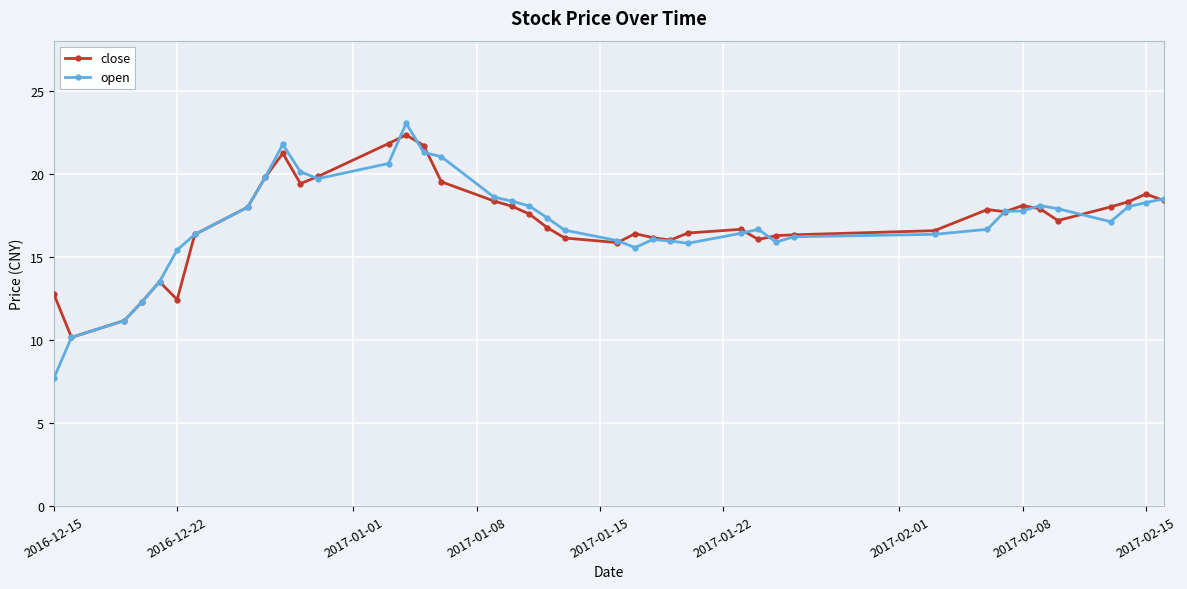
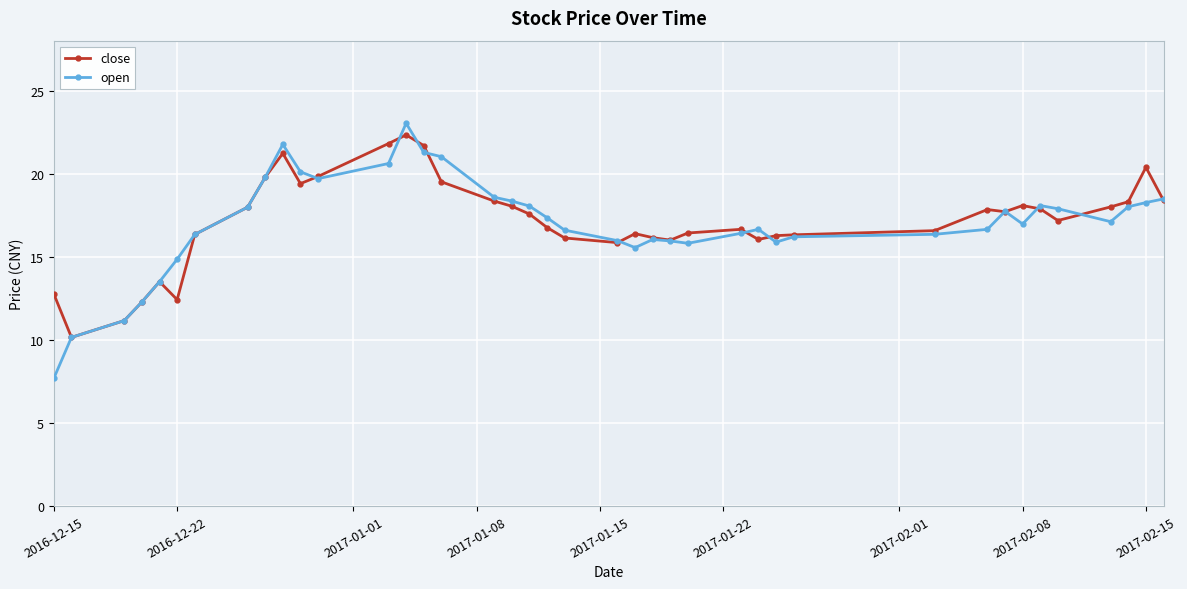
  {
    "close": {
      "2016-12-15": 12.8,
      "2016-12-22": 12.4,
      "2017-02-08": 18.1,
-     "2017-02-15": 18.8
+     "2017-02-15": 20.4
    },
    "open": {
      "2016-12-15": 7.7,
-     "2016-12-22": 15.4,
-     "2017-02-08": 17.8,
+     "2016-12-22": 14.9,
+     "2017-02-08": 17.0,
      "2017-02-15": 18.3
    }
  }
